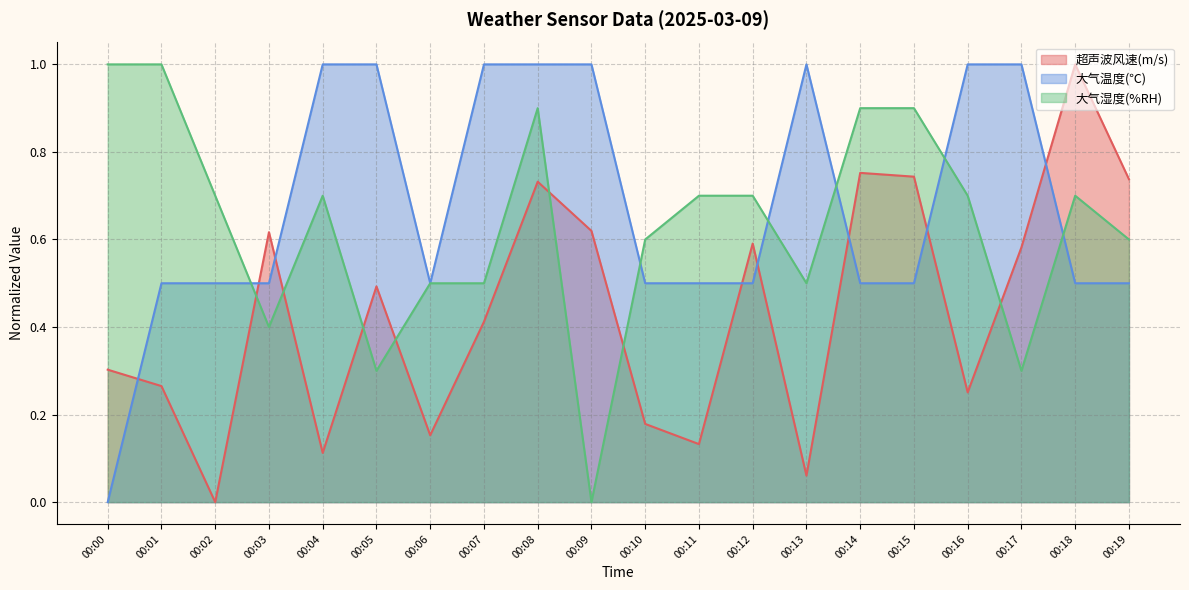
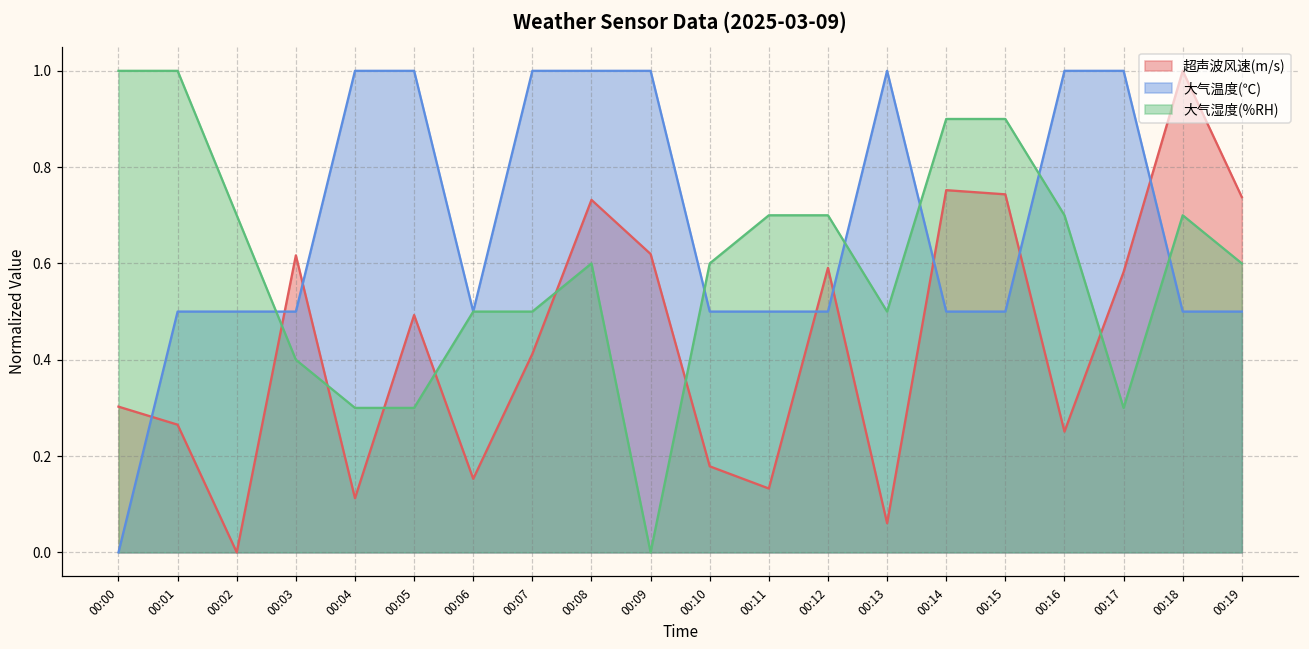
  {
    "超声波风速(m/s)": {
      "00:00": 0.30,
      "00:01": 0.27,
      "00:02": 0.00,
      "00:03": 0.62,
      "00:04": 0.11,
      "00:05": 0.49,
      "00:06": 0.15,
      "00:07": 0.41,
      "00:08": 0.73,
      "00:09": 0.62,
      "00:10": 0.18,
      "00:11": 0.13,
      "00:12": 0.59,
      "00:13": 0.06,
      "00:14": 0.75,
      "00:15": 0.74,
      "00:16": 0.25,
      "00:17": 0.58,
      "00:19": 0.74
    },
    "大气温度(℃)": {
      "00:00": 0.00,
      "00:01": 0.50,
      "00:02": 0.50,
      "00:03": 0.50,
      "00:04": 1.00,
      "00:05": 1.00,
      "00:07": 1.00,
      "00:08": 1.00,
      "00:09": 1.00,
      "00:10": 0.50,
      "00:11": 0.50,
      "00:12": 0.50,
      "00:13": 1.00,
      "00:14": 0.50,
      "00:15": 0.50,
      "00:16": 1.00,
      "00:17": 1.00,
      "00:18": 0.50,
      "00:19": 0.50
    },
    "大气湿度(%RH)": {
      "00:00": 1.00,
      "00:01": 1.00,
      "00:02": 0.70,
      "00:03": 0.40,
-     "00:04": 0.70,
+     "00:04": 0.30,
      "00:05": 0.30,
      "00:07": 0.50,
-     "00:08": 0.90,
+     "00:08": 0.60,
      "00:09": 0.00,
      "00:10": 0.60,
      "00:11": 0.70,
      "00:12": 0.70,
      "00:13": 0.50,
      "00:14": 0.90,
      "00:15": 0.90,
      "00:16": 0.70,
      "00:17": 0.30,
      "00:18": 0.70,
      "00:19": 0.60
    }
  }
